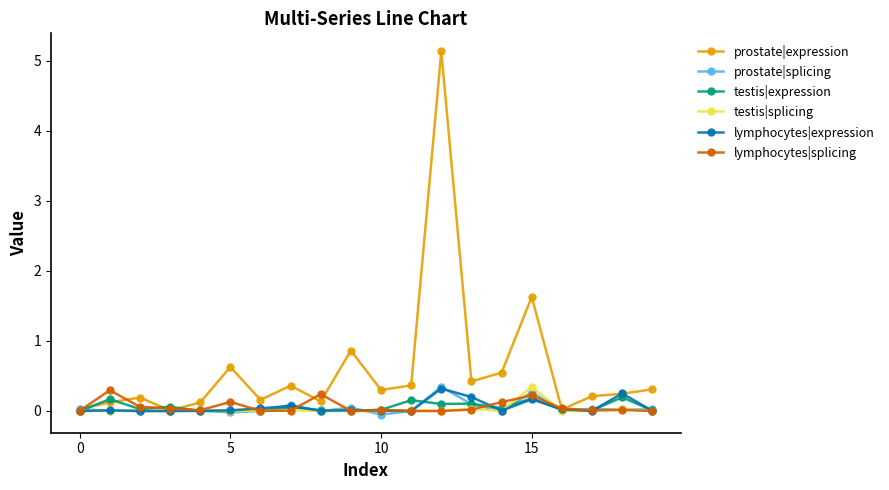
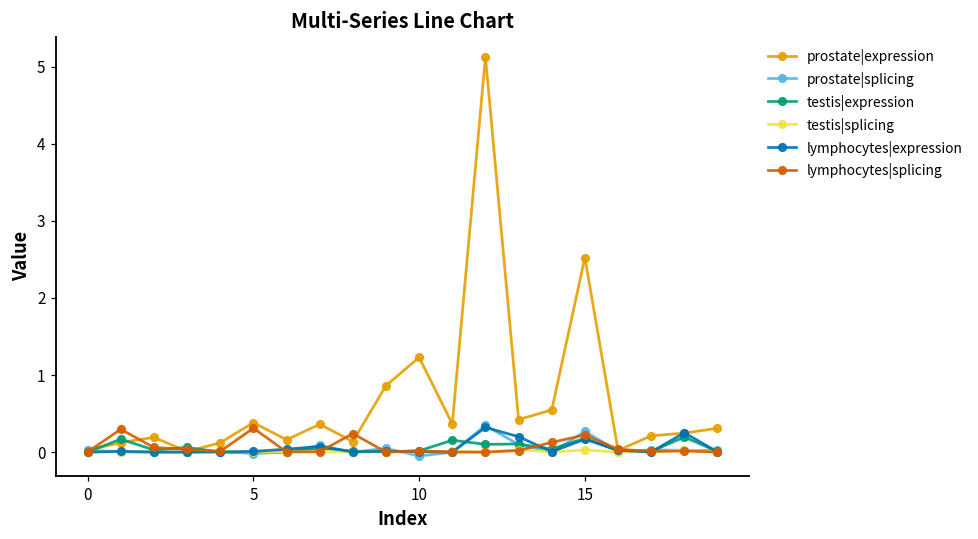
  {
    "prostate|expression": {
-     "5": 0.6,
-     "10": 0.3,
-     "15": 1.6
+     "5": 0.4,
+     "10": 1.2,
+     "15": 2.5
    },
    "prostate|splicing": {
      "10": -0.1,
      "15": 0.3
    },
    "testis|splicing": {
-     "15": 0.3
+     "15": 0.0
    },
    "lymphocytes|splicing": {
-     "5": 0.1,
+     "5": 0.3,
      "15": 0.2
    }
  }
